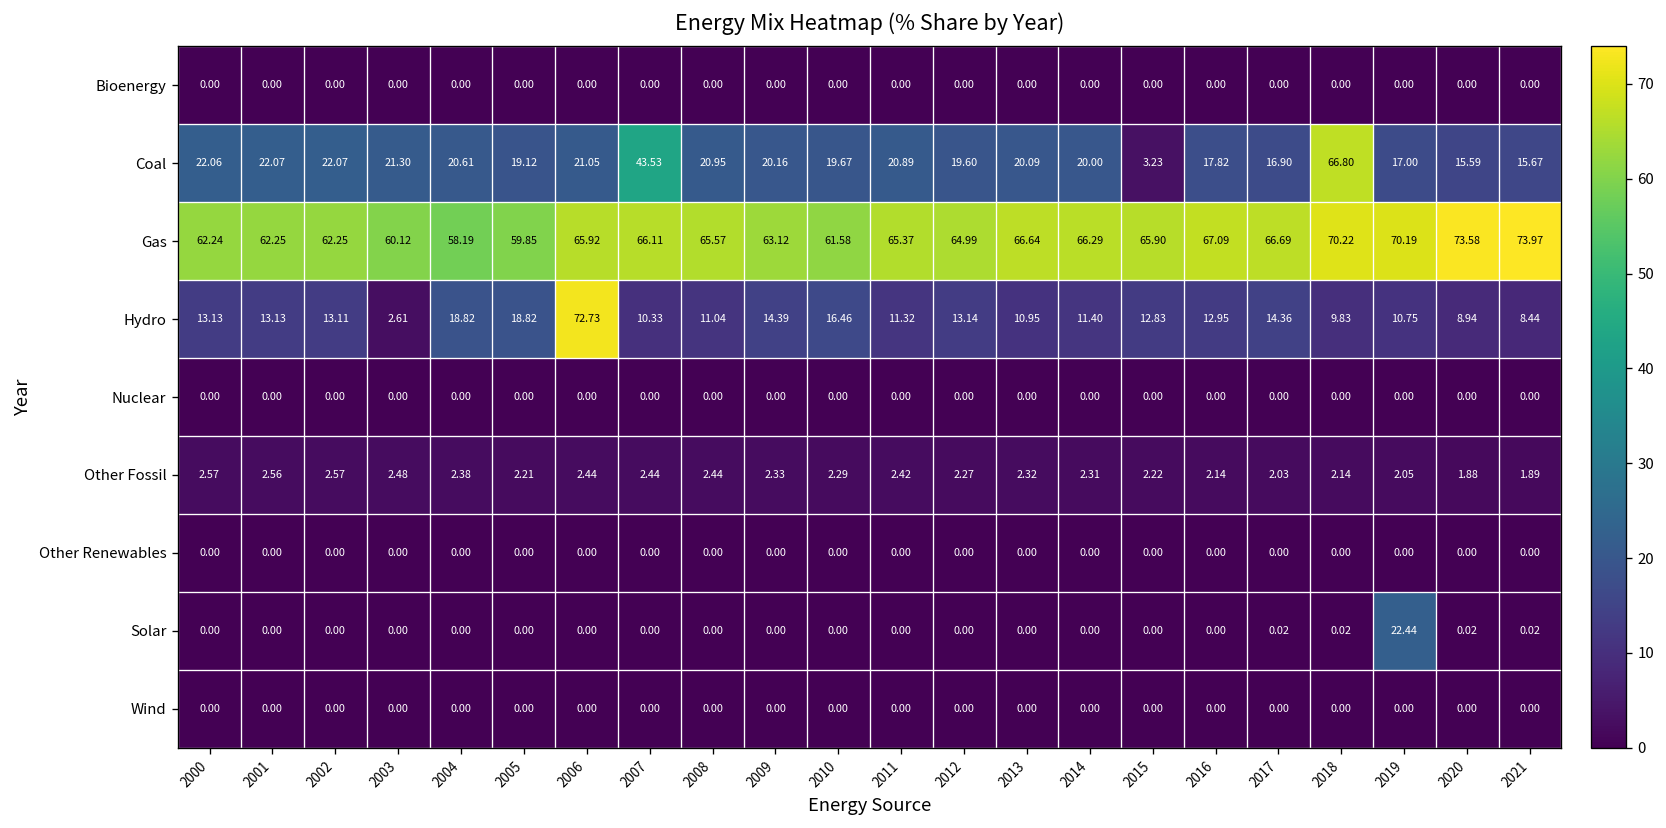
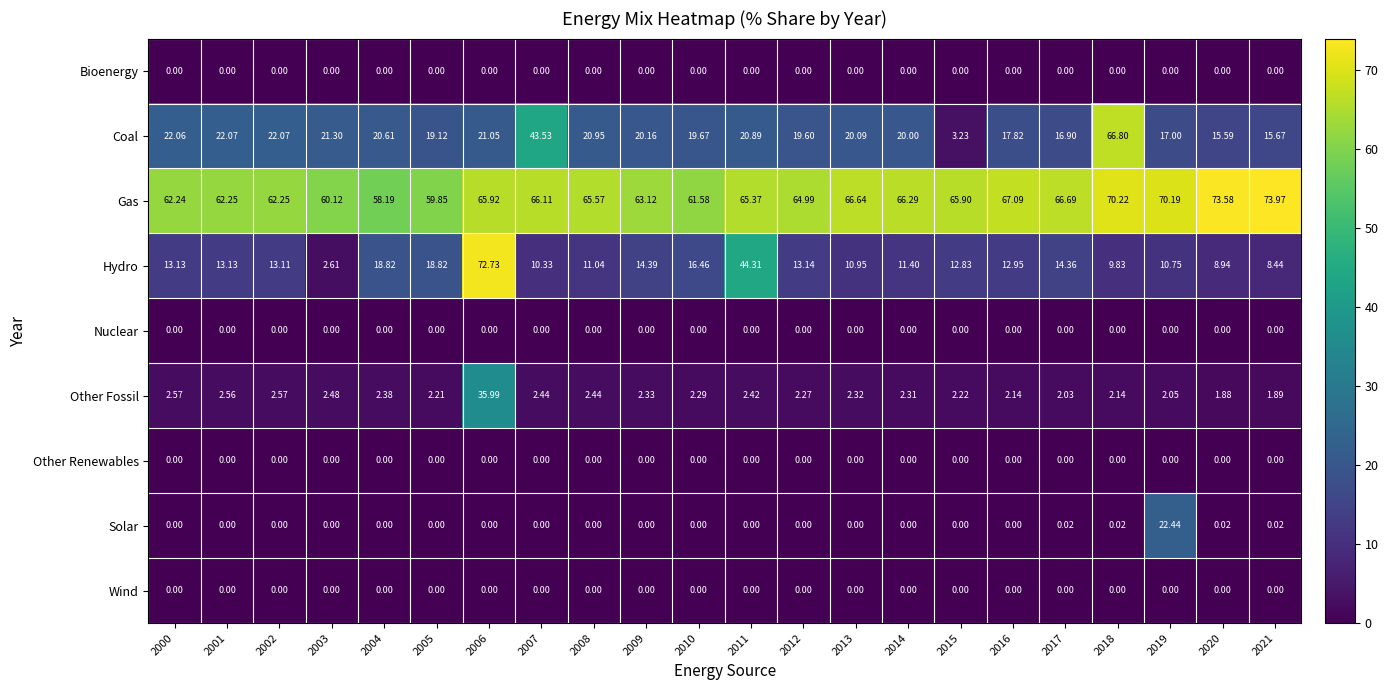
  {
    "Bioenergy": {
      "2000": 0.00,
      "2001": 0.00,
      "2002": 0.00,
      "2003": 0.00,
      "2004": 0.00,
      "2005": 0.00,
      "2006": 0.00,
      "2007": 0.00,
      "2008": 0.00,
      "2009": 0.00,
      "2010": 0.00,
      "2011": 0.00,
      "2012": 0.00,
      "2013": 0.00,
      "2014": 0.00,
      "2015": 0.00,
      "2016": 0.00,
      "2017": 0.00,
      "2018": 0.00,
      "2019": 0.00,
      "2020": 0.00,
      "2021": 0.00
    },
    "Coal": {
      "2000": 22.06,
      "2001": 22.07,
      "2002": 22.07,
      "2003": 21.30,
      "2004": 20.61,
      "2005": 19.12,
      "2006": 21.05,
      "2007": 43.53,
      "2008": 20.95,
      "2009": 20.16,
      "2010": 19.67,
      "2011": 20.89,
      "2012": 19.60,
      "2013": 20.09,
      "2014": 20.00,
      "2015": 3.23,
      "2016": 17.82,
      "2017": 16.90,
      "2018": 66.80,
      "2019": 17.00,
      "2020": 15.59,
      "2021": 15.67
    },
    "Gas": {
      "2000": 62.24,
      "2001": 62.25,
      "2002": 62.25,
      "2003": 60.12,
      "2004": 58.19,
      "2005": 59.85,
      "2006": 65.92,
      "2007": 66.11,
      "2008": 65.57,
      "2009": 63.12,
      "2010": 61.58,
      "2011": 65.37,
      "2012": 64.99,
      "2013": 66.64,
      "2014": 66.29,
      "2015": 65.90,
      "2016": 67.09,
      "2017": 66.69,
      "2018": 70.22,
      "2019": 70.19,
      "2020": 73.58,
      "2021": 73.97
    },
    "Hydro": {
      "2000": 13.13,
      "2001": 13.13,
      "2002": 13.11,
      "2003": 2.61,
      "2004": 18.82,
      "2005": 18.82,
      "2006": 72.73,
      "2007": 10.33,
      "2008": 11.04,
      "2009": 14.39,
      "2010": 16.46,
-     "2011": 11.32,
+     "2011": 44.31,
      "2012": 13.14,
      "2013": 10.95,
      "2014": 11.40,
      "2015": 12.83,
      "2016": 12.95,
      "2017": 14.36,
      "2018": 9.83,
      "2019": 10.75,
      "2020": 8.94,
      "2021": 8.44
    },
    "Nuclear": {
      "2000": 0.00,
      "2001": 0.00,
      "2002": 0.00,
      "2003": 0.00,
      "2004": 0.00,
      "2005": 0.00,
      "2006": 0.00,
      "2007": 0.00,
      "2008": 0.00,
      "2009": 0.00,
      "2010": 0.00,
      "2011": 0.00,
      "2012": 0.00,
      "2013": 0.00,
      "2014": 0.00,
      "2015": 0.00,
      "2016": 0.00,
      "2017": 0.00,
      "2018": 0.00,
      "2019": 0.00,
      "2020": 0.00,
      "2021": 0.00
    },
    "Other Fossil": {
      "2000": 2.57,
      "2001": 2.56,
      "2002": 2.57,
      "2003": 2.48,
      "2004": 2.38,
      "2005": 2.21,
-     "2006": 2.44,
+     "2006": 35.99,
      "2007": 2.44,
      "2008": 2.44,
      "2009": 2.33,
      "2010": 2.29,
      "2011": 2.42,
      "2012": 2.27,
      "2013": 2.32,
      "2014": 2.31,
      "2015": 2.22,
      "2016": 2.14,
      "2017": 2.03,
      "2018": 2.14,
      "2019": 2.05,
      "2020": 1.88,
      "2021": 1.89
    },
    "Other Renewables": {
      "2000": 0.00,
      "2001": 0.00,
      "2002": 0.00,
      "2003": 0.00,
      "2004": 0.00,
      "2005": 0.00,
      "2006": 0.00,
      "2007": 0.00,
      "2008": 0.00,
      "2009": 0.00,
      "2010": 0.00,
      "2011": 0.00,
      "2012": 0.00,
      "2013": 0.00,
      "2014": 0.00,
      "2015": 0.00,
      "2016": 0.00,
      "2017": 0.00,
      "2018": 0.00,
      "2019": 0.00,
      "2020": 0.00,
      "2021": 0.00
    },
    "Solar": {
      "2000": 0.00,
      "2001": 0.00,
      "2002": 0.00,
      "2003": 0.00,
      "2004": 0.00,
      "2005": 0.00,
      "2006": 0.00,
      "2007": 0.00,
      "2008": 0.00,
      "2009": 0.00,
      "2010": 0.00,
      "2011": 0.00,
      "2012": 0.00,
      "2013": 0.00,
      "2014": 0.00,
      "2015": 0.00,
      "2016": 0.00,
      "2017": 0.02,
      "2018": 0.02,
      "2019": 22.44,
      "2020": 0.02,
      "2021": 0.02
    },
    "Wind": {
      "2000": 0.00,
      "2001": 0.00,
      "2002": 0.00,
      "2003": 0.00,
      "2004": 0.00,
      "2005": 0.00,
      "2006": 0.00,
      "2007": 0.00,
      "2008": 0.00,
      "2009": 0.00,
      "2010": 0.00,
      "2011": 0.00,
      "2012": 0.00,
      "2013": 0.00,
      "2014": 0.00,
      "2015": 0.00,
      "2016": 0.00,
      "2017": 0.00,
      "2018": 0.00,
      "2019": 0.00,
      "2020": 0.00,
      "2021": 0.00
    }
  }
